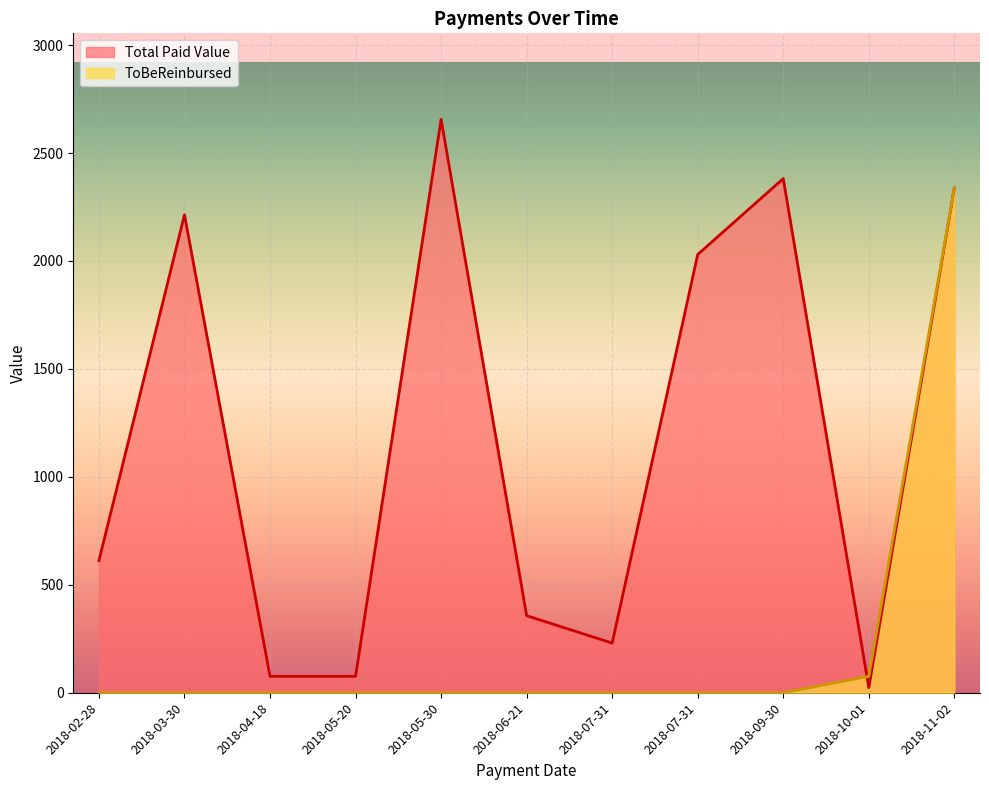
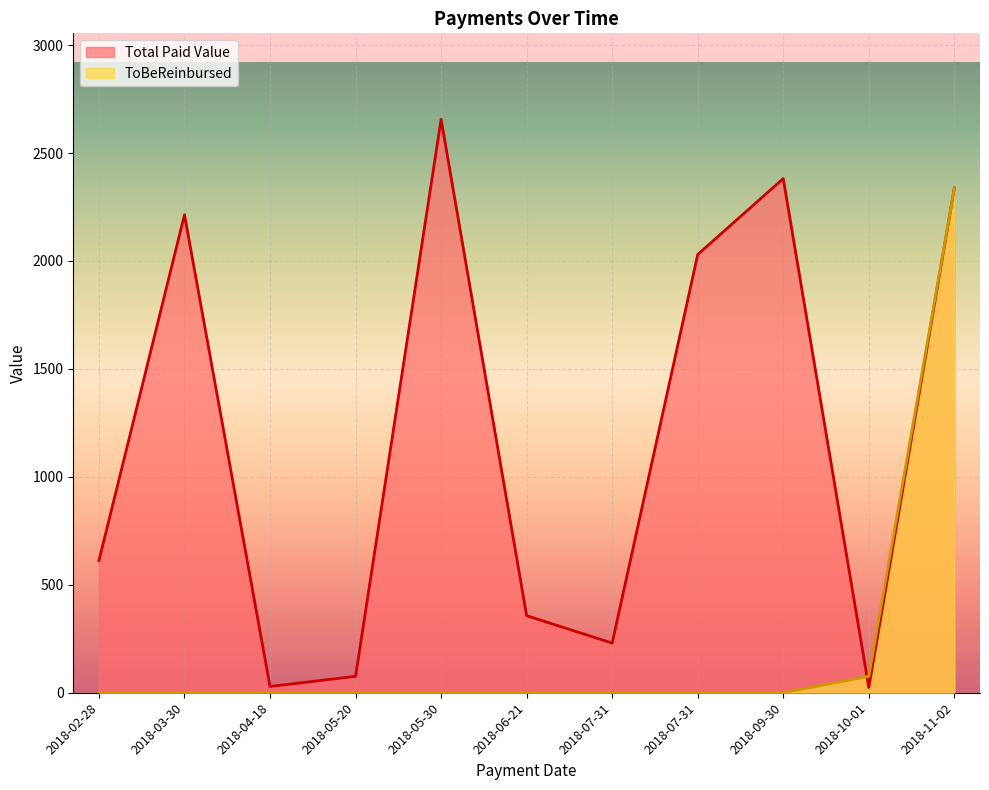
  {
    "Total Paid Value": {
      "2018-02-28": 610,
      "2018-03-30": 2210,
-     "2018-04-18": 80,
+     "2018-04-18": 30,
      "2018-05-20": 80,
      "2018-05-30": 2660,
      "2018-06-21": 360,
      "2018-09-30": 2380,
      "2018-10-01": 20
    },
    "ToBeReinbursed": {
      "2018-02-28": 0,
      "2018-03-30": 0,
      "2018-04-18": 0,
      "2018-05-20": 0,
      "2018-05-30": 0,
      "2018-06-21": 0,
      "2018-09-30": 0,
      "2018-10-01": 80
    }
  }
